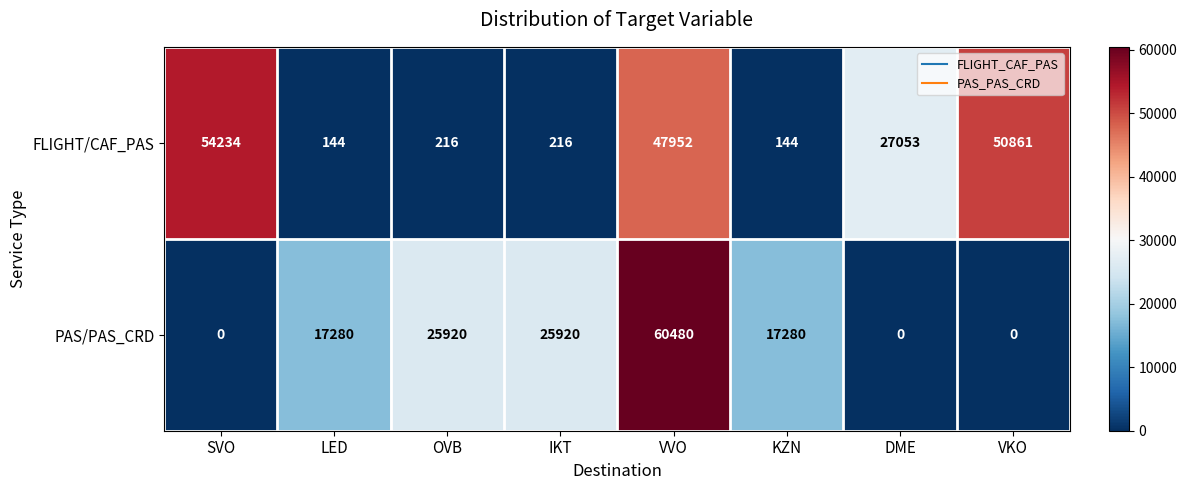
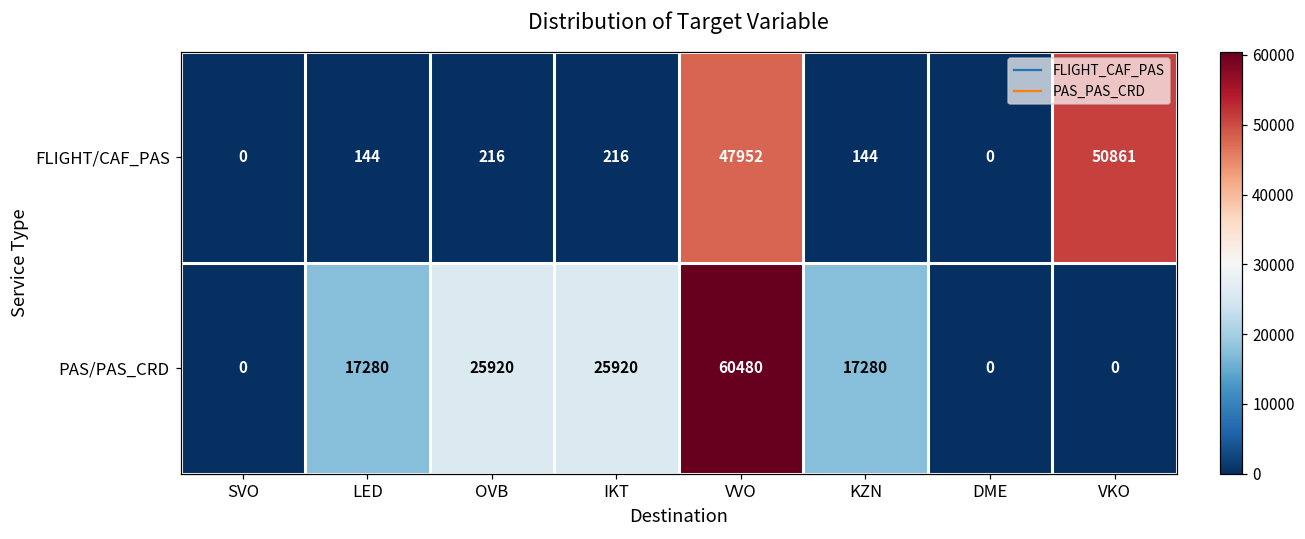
  {
    "FLIGHT/CAF_PAS": {
-     "SVO": 54234,
+     "SVO": 0,
      "LED": 144,
      "OVB": 216,
      "IKT": 216,
      "VVO": 47952,
      "KZN": 144,
-     "DME": 27053,
+     "DME": 0,
      "VKO": 50861
    },
    "PAS/PAS_CRD": {
      "SVO": 0,
      "LED": 17280,
      "OVB": 25920,
      "IKT": 25920,
      "VVO": 60480,
      "KZN": 17280,
      "DME": 0,
      "VKO": 0
    }
  }
